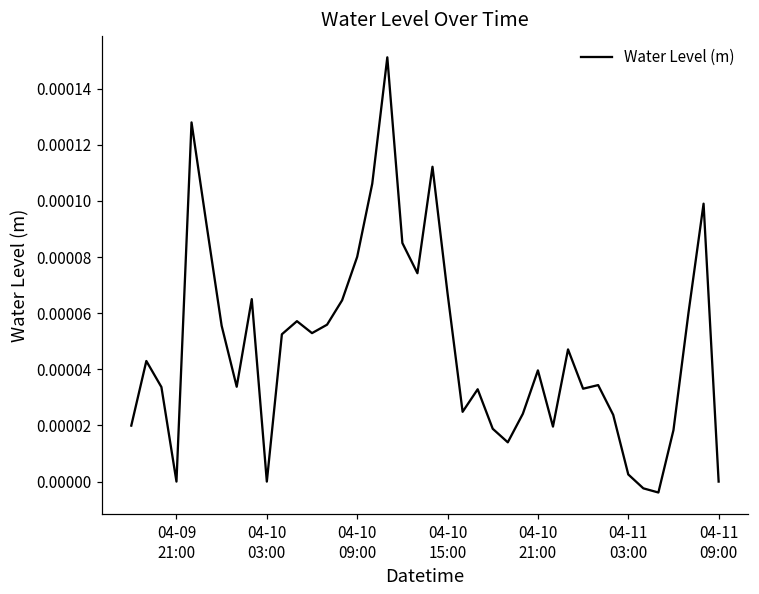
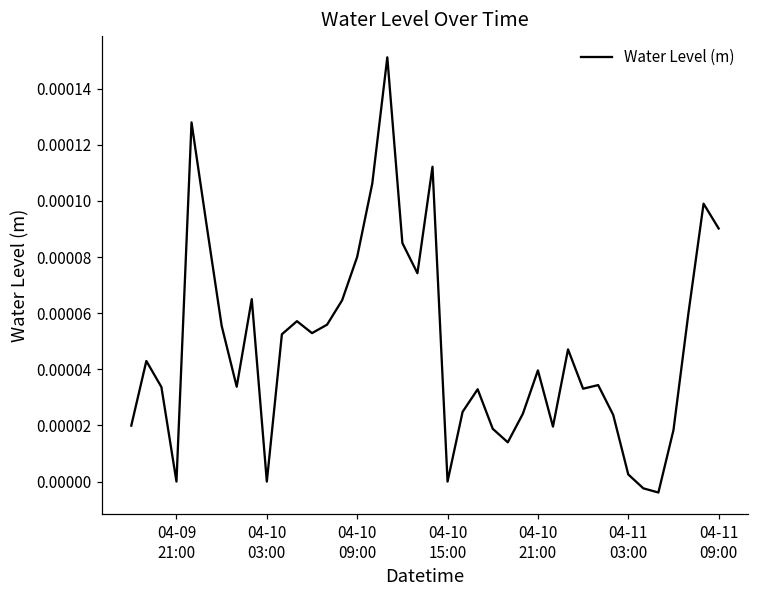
  {
    "04-09 21:00": 0.0000,
    "04-10 03:00": 0.0000,
    "04-10 09:00": 0.000080,
-   "04-10 15:00": 0.0001,
+   "04-10 15:00": 0.0000,
    "04-10 21:00": 0.000040,
    "04-11 03:00": 0.000003,
-   "04-11 09:00": 0.0000
+   "04-11 09:00": 0.0001
  }
